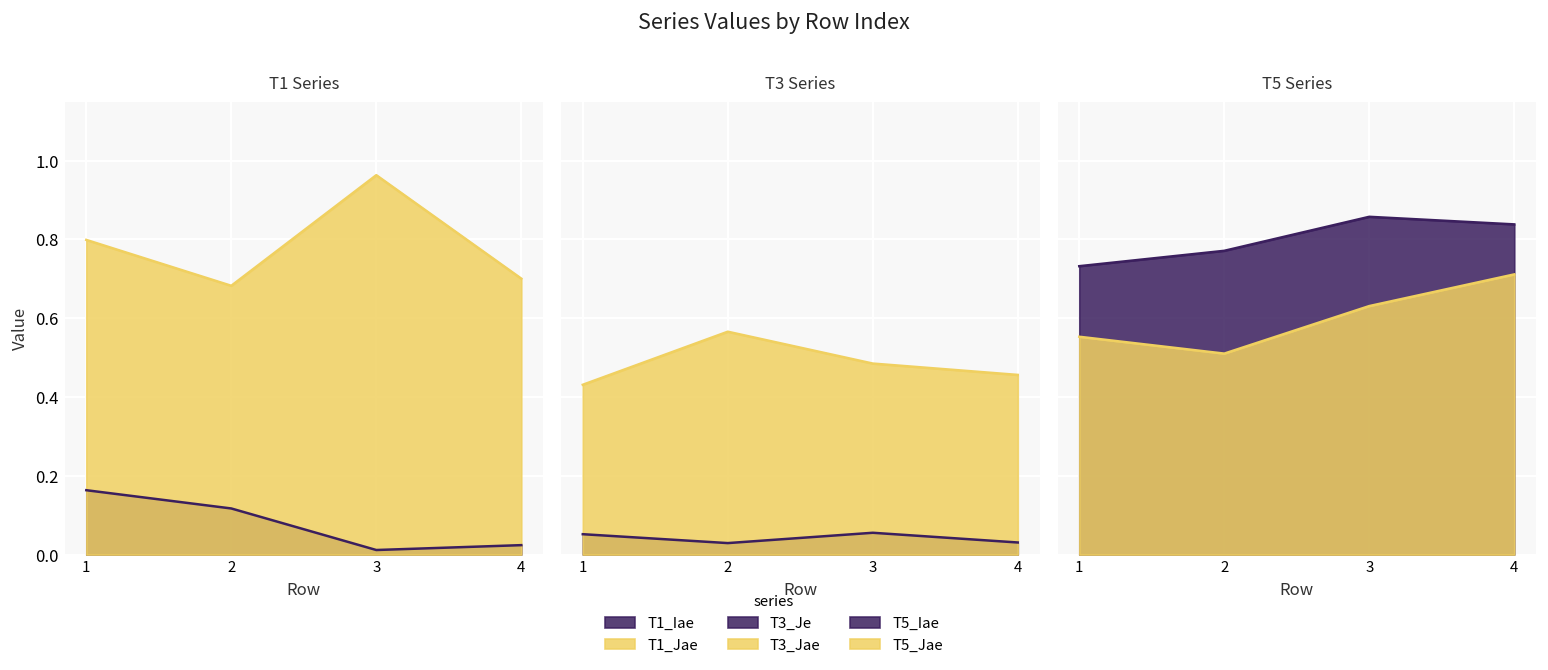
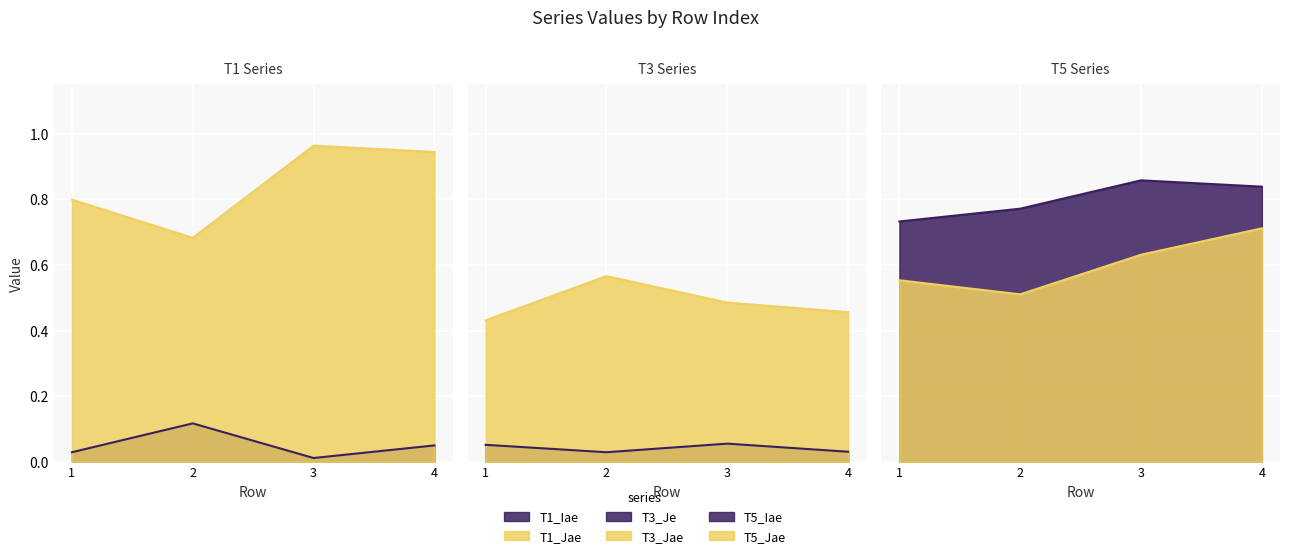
  {
    "T1 Series": {
      "T1_Iae": {
-       "1": 0.16,
+       "1": 0.03,
        "2": 0.12,
        "3": 0.01,
-       "4": 0.02
+       "4": 0.05
      },
      "T1_Jae": {
        "1": 0.80,
        "2": 0.68,
        "3": 0.96,
-       "4": 0.70
+       "4": 0.94
      }
    }
  }
